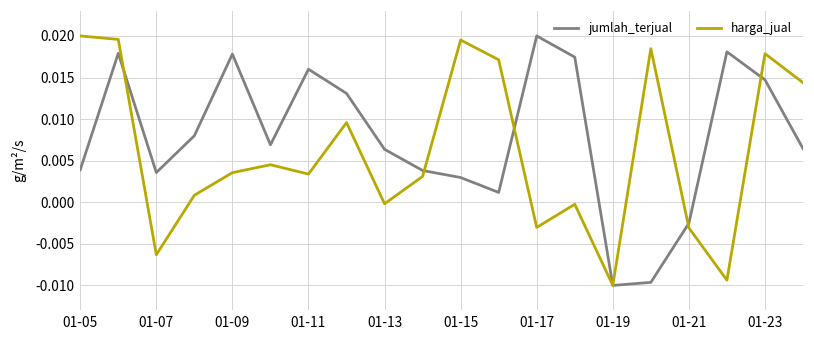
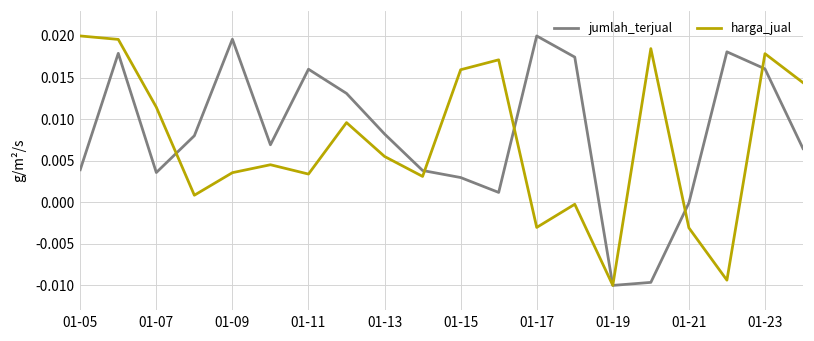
  {
    "jumlah_terjual": {
      "01-05": 0.004,
      "01-07": 0.004,
-     "01-09": 0.018,
+     "01-09": 0.020,
      "01-11": 0.016,
-     "01-13": 0.006,
+     "01-13": 0.008,
      "01-15": 0.003,
      "01-17": 0.020,
-     "01-21": -0.003,
-     "01-23": 0.015
+     "01-21": 0.000,
+     "01-23": 0.016
    },
    "harga_jual": {
      "01-05": 0.020,
-     "01-07": -0.006,
+     "01-07": 0.011,
      "01-09": 0.004,
      "01-11": 0.003,
-     "01-13": 0.000,
-     "01-15": 0.020,
+     "01-13": 0.006,
+     "01-15": 0.016,
      "01-17": -0.003,
      "01-21": -0.003,
      "01-23": 0.018
    }
  }
